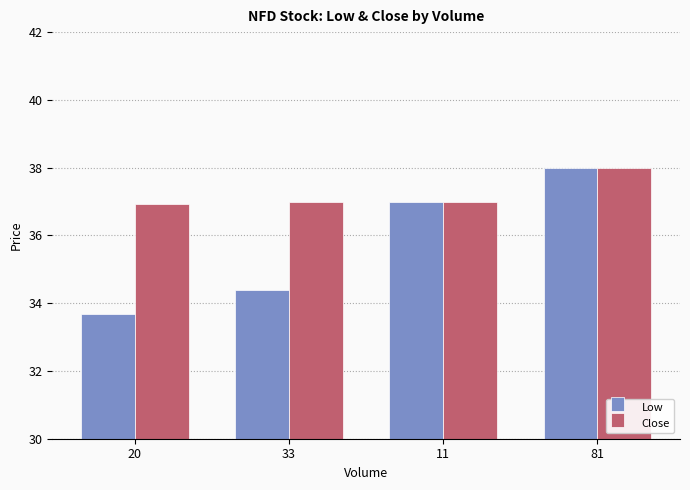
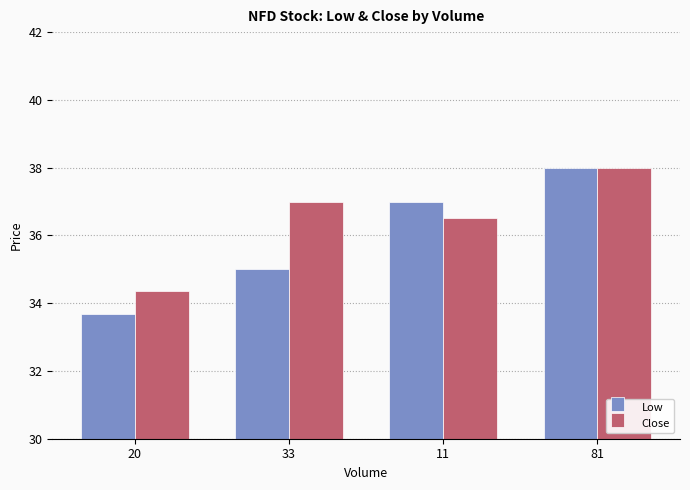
  {
    "Low": {
      "20": 33.7,
-     "33": 34.4,
+     "33": 35.0,
      "11": 37.0,
      "81": 38.0
    },
    "Close": {
-     "20": 36.9,
+     "20": 34.4,
      "33": 37.0,
-     "11": 37.0,
+     "11": 36.5,
      "81": 38.0
    }
  }
